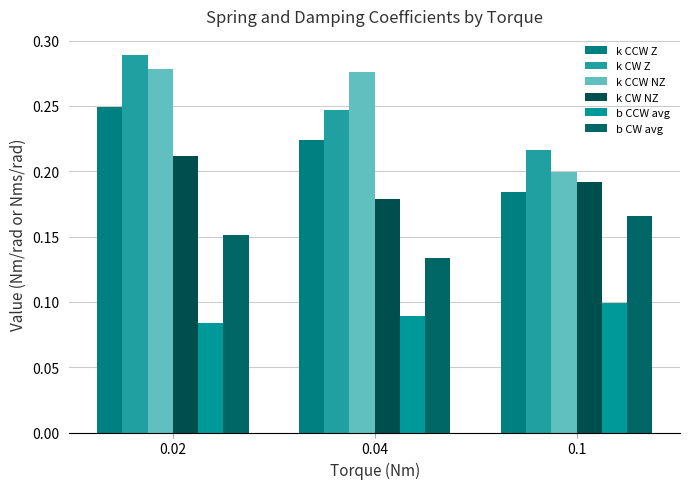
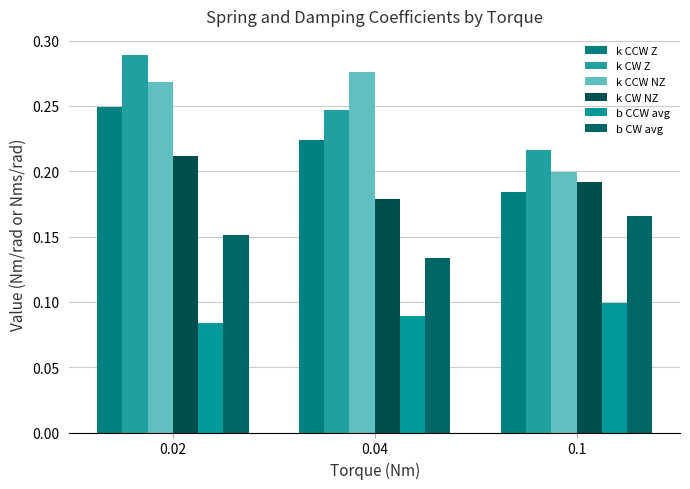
  {
    "k CCW NZ": {
-     "0.02": 0.278,
+     "0.02": 0.269,
      "0.04": 0.276,
      "0.1": 0.199
    }
  }
